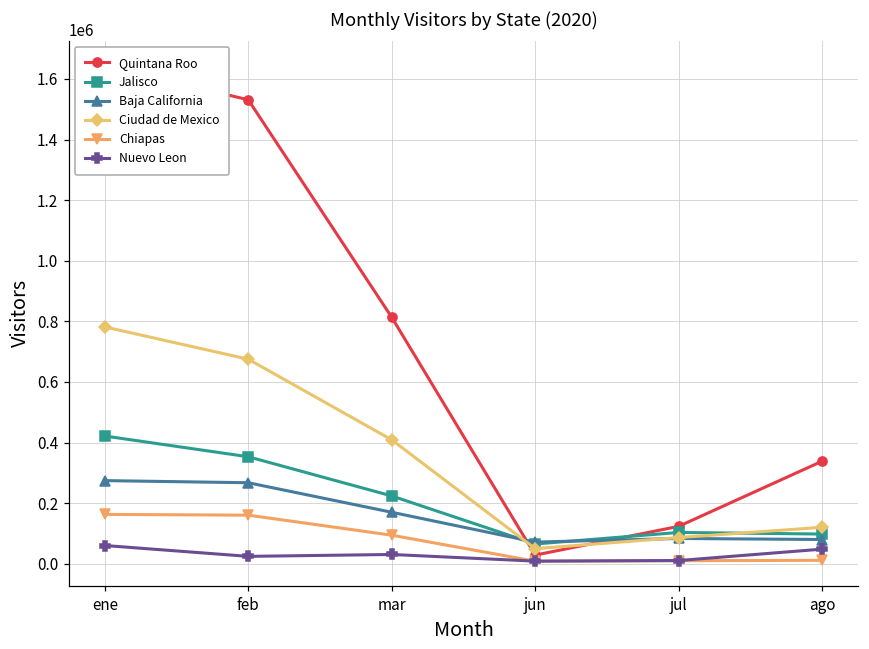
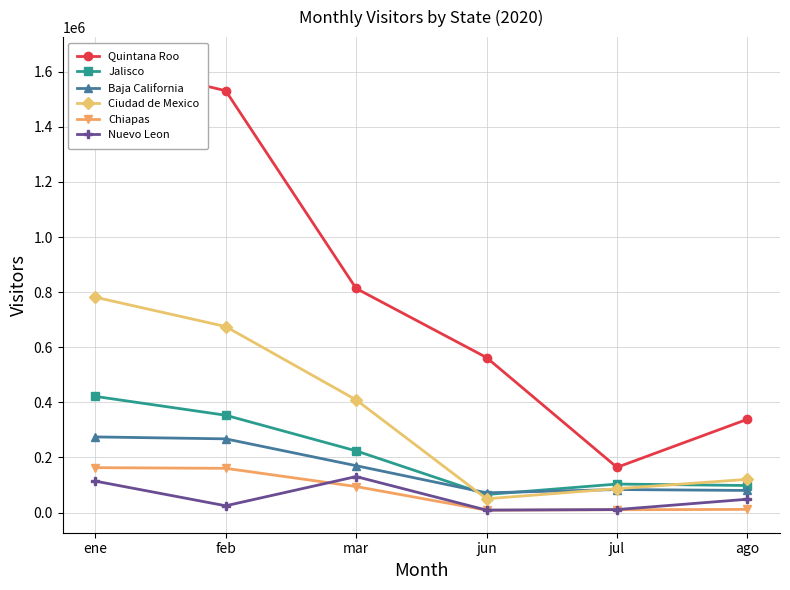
  {
    "Quintana Roo": {
      "feb": 1530000,
      "mar": 810000,
-     "jun": 30000,
-     "jul": 120000,
+     "jun": 560000,
+     "jul": 160000,
      "ago": 340000
    },
    "Nuevo Leon": {
-     "ene": 60000,
+     "ene": 110000,
      "feb": 20000,
-     "mar": 30000,
+     "mar": 130000,
      "ago": 50000
    }
  }
